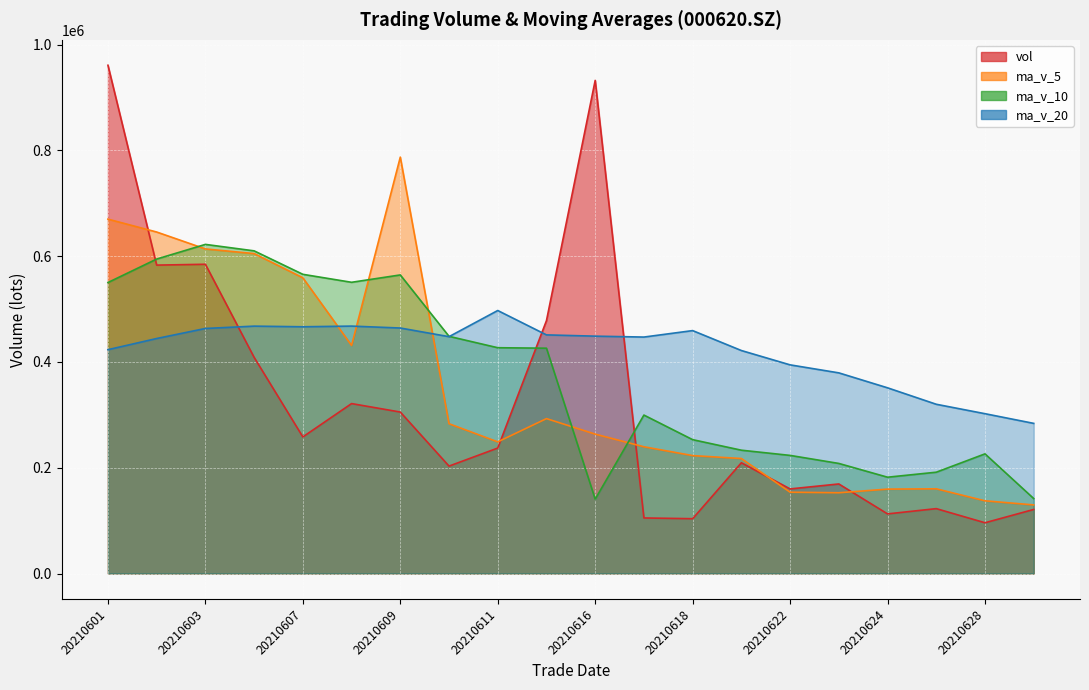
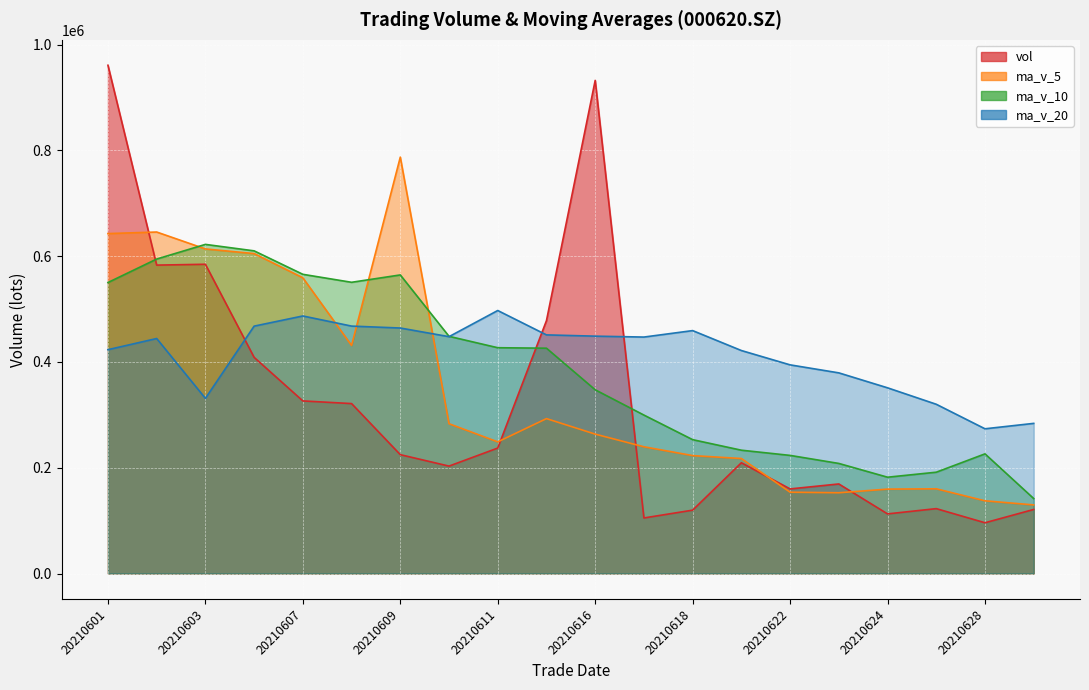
  {
    "vol": {
      "20210601": 960000,
      "20210603": 580000,
-     "20210607": 260000,
-     "20210609": 310000,
+     "20210607": 330000,
+     "20210609": 220000,
      "20210611": 240000,
      "20210616": 930000,
-     "20210618": 100000,
+     "20210618": 120000,
      "20210622": 160000,
      "20210624": 110000,
      "20210628": 100000
    },
    "ma_v_5": {
-     "20210601": 670000,
+     "20210601": 640000,
      "20210603": 610000,
      "20210607": 560000,
      "20210609": 790000,
      "20210611": 250000,
      "20210616": 260000,
      "20210618": 220000,
      "20210622": 150000,
      "20210624": 160000,
      "20210628": 140000
    },
    "ma_v_10": {
      "20210601": 550000,
      "20210603": 620000,
      "20210607": 570000,
      "20210609": 560000,
      "20210611": 430000,
-     "20210616": 140000,
+     "20210616": 350000,
      "20210618": 250000,
      "20210622": 220000,
      "20210624": 180000,
      "20210628": 230000
    },
    "ma_v_20": {
      "20210601": 420000,
-     "20210603": 460000,
-     "20210607": 470000,
+     "20210603": 330000,
+     "20210607": 490000,
      "20210609": 460000,
      "20210611": 500000,
      "20210616": 450000,
      "20210618": 460000,
      "20210622": 390000,
      "20210624": 350000,
-     "20210628": 300000
+     "20210628": 270000
    }
  }
